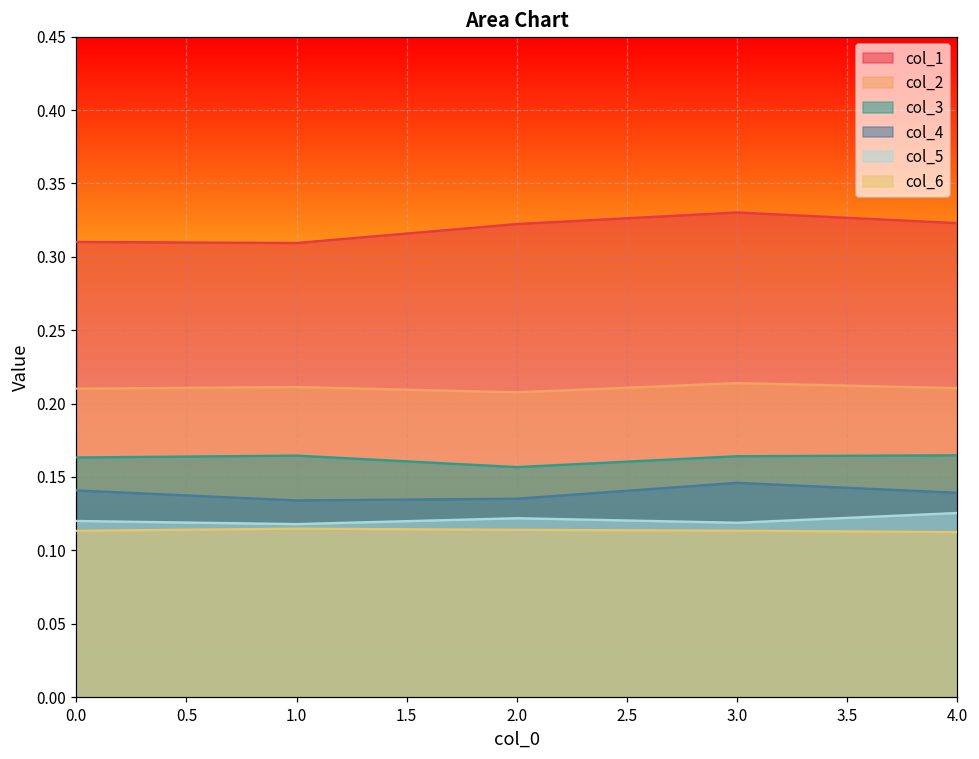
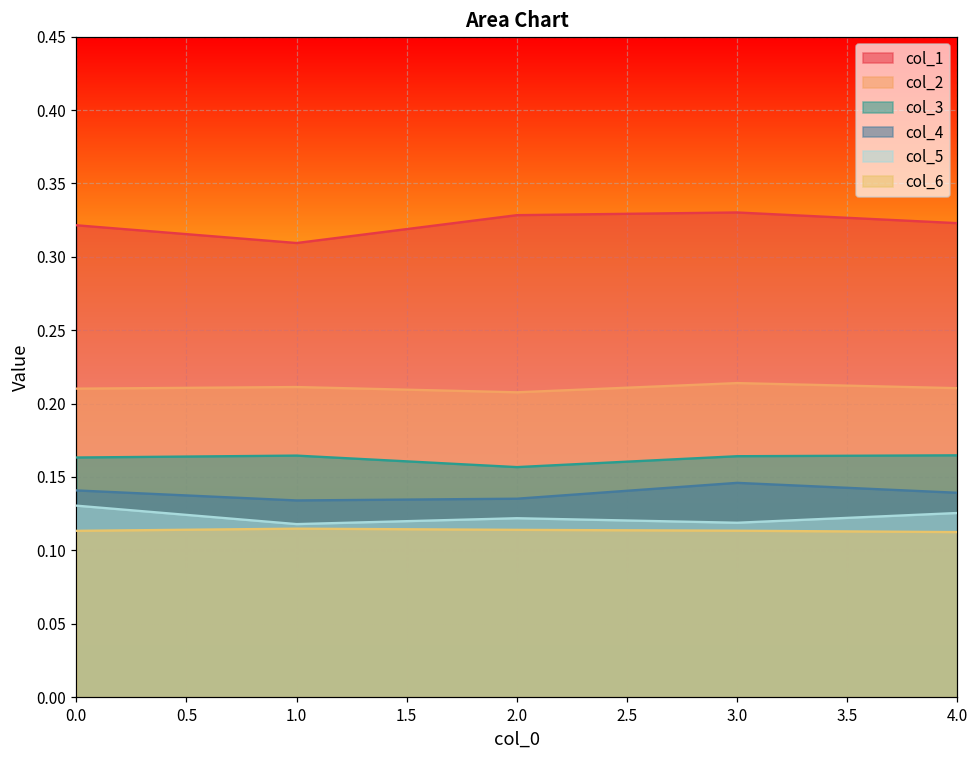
  {
    "col_1": {
-     "0.0": 0.310,
+     "0.0": 0.322,
      "1.0": 0.309,
-     "2.0": 0.322,
+     "2.0": 0.328,
      "3.0": 0.330,
      "4.0": 0.323
    },
    "col_5": {
-     "0.0": 0.120,
+     "0.0": 0.130,
      "1.0": 0.118,
      "2.0": 0.122,
      "3.0": 0.119,
      "4.0": 0.125
    }
  }
